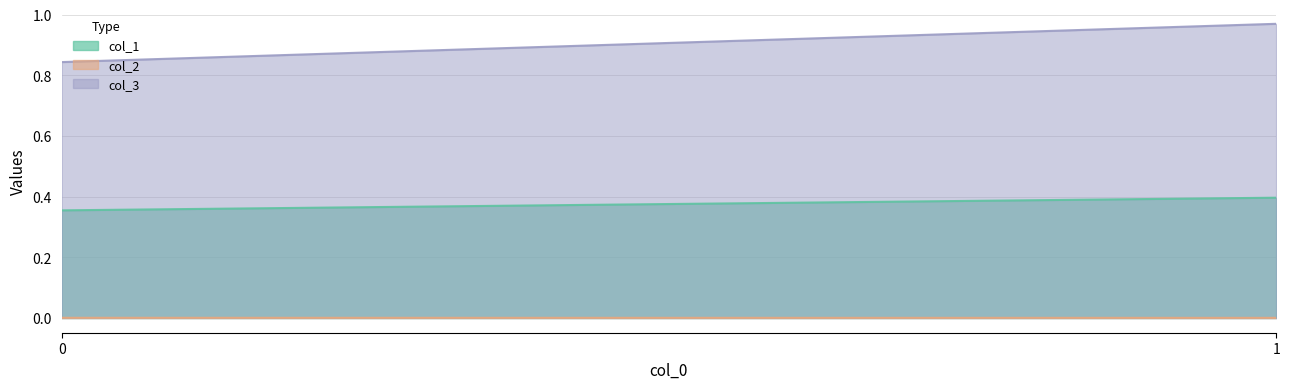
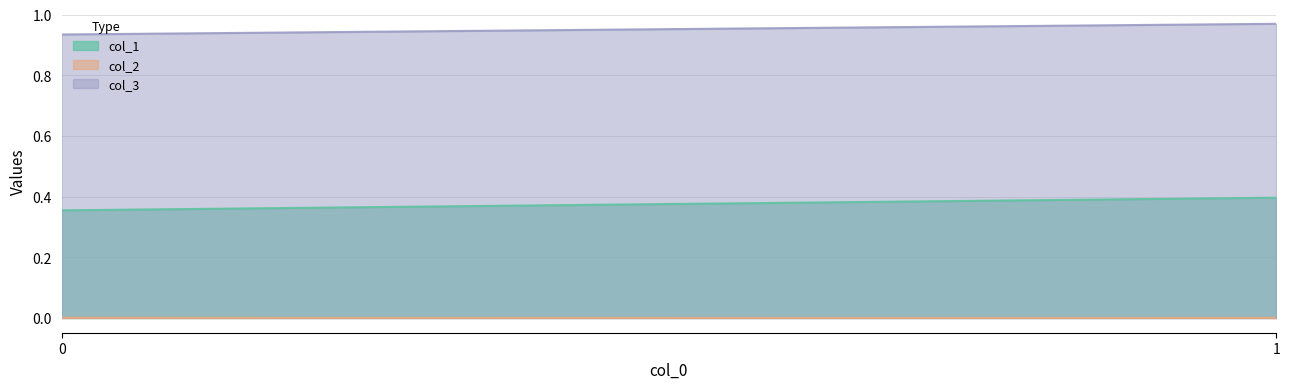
  {
    "col_1": {
      "0": 0.36,
      "1": 0.40
    },
    "col_2": {
      "0": 0.00,
      "1": 0.00
    },
    "col_3": {
-     "0": 0.84,
+     "0": 0.94,
      "1": 0.97
    }
  }
